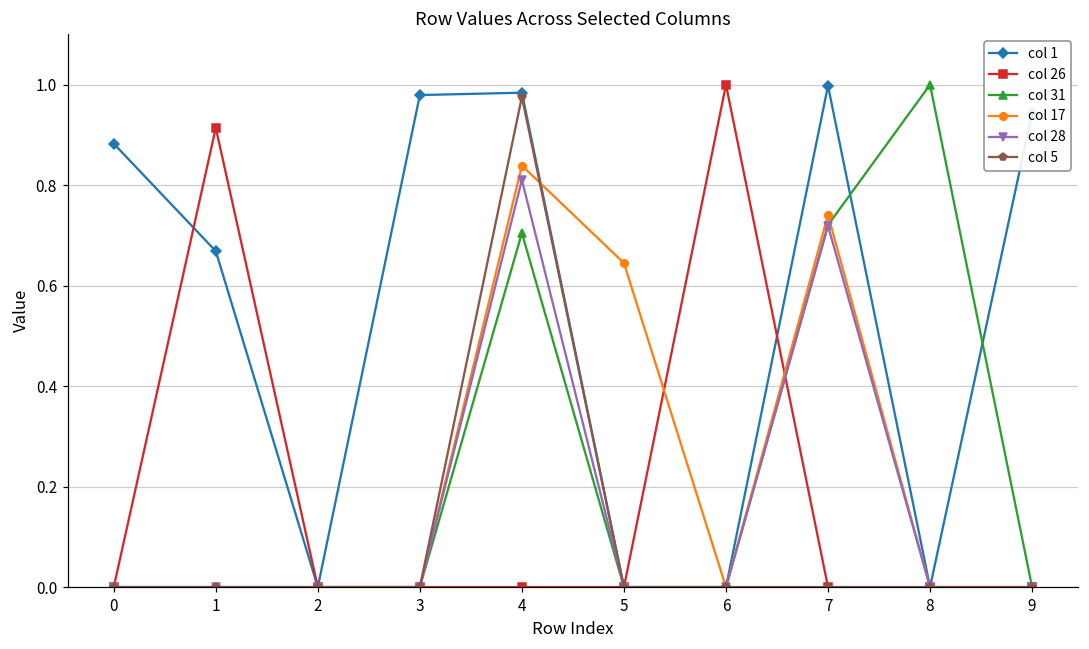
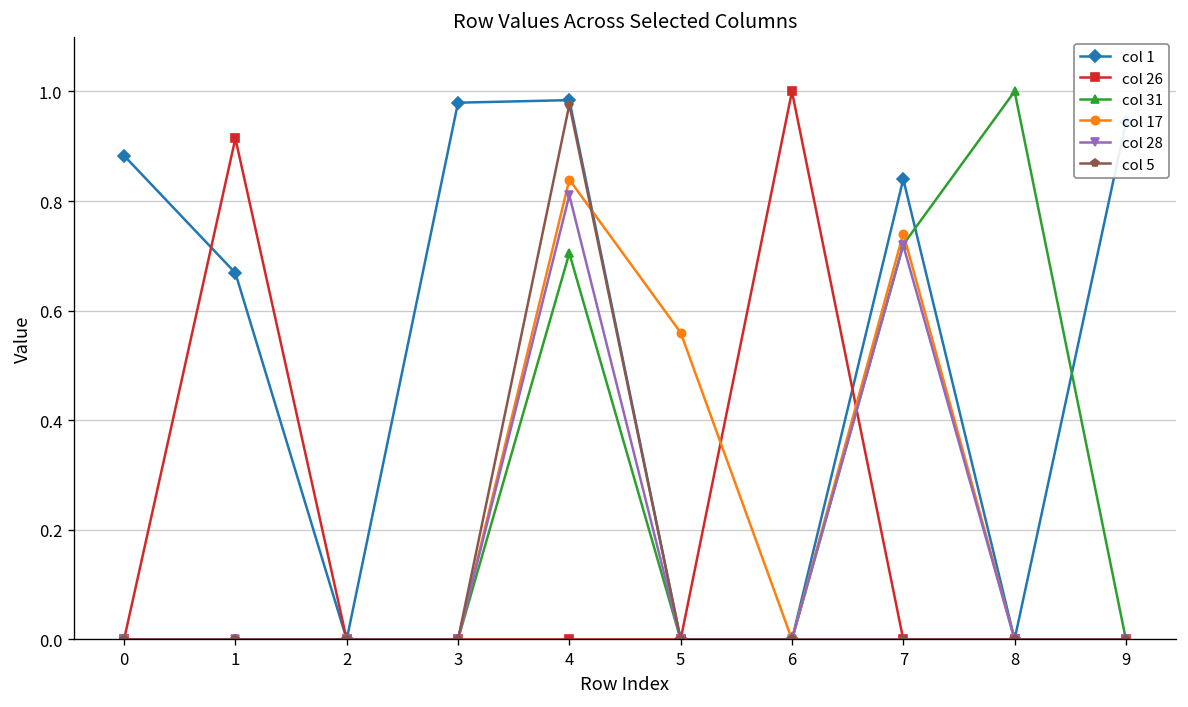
  {
    "col 1": {
      "0": 0.88,
      "1": 0.67,
      "3": 0.98,
      "4": 0.98,
-     "7": 1.00
+     "7": 0.84
    },
    "col 26": {
      "1": 0.91,
      "4": 0.00,
      "6": 1.00
    },
    "col 31": {
      "4": 0.70,
      "8": 1.00
    },
    "col 17": {
      "4": 0.84,
-     "5": 0.64,
+     "5": 0.56,
      "7": 0.74
    },
    "col 28": {
      "4": 0.81
    },
    "col 5": {
      "4": 0.98
    }
  }
